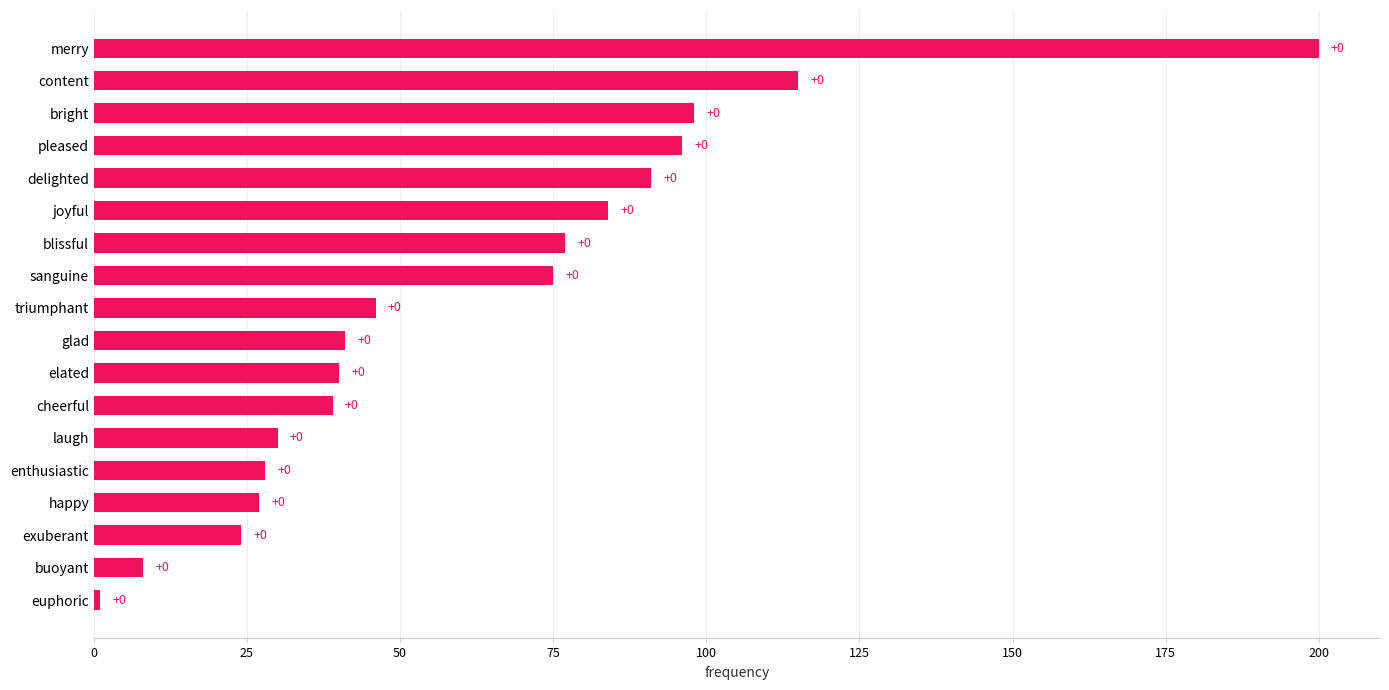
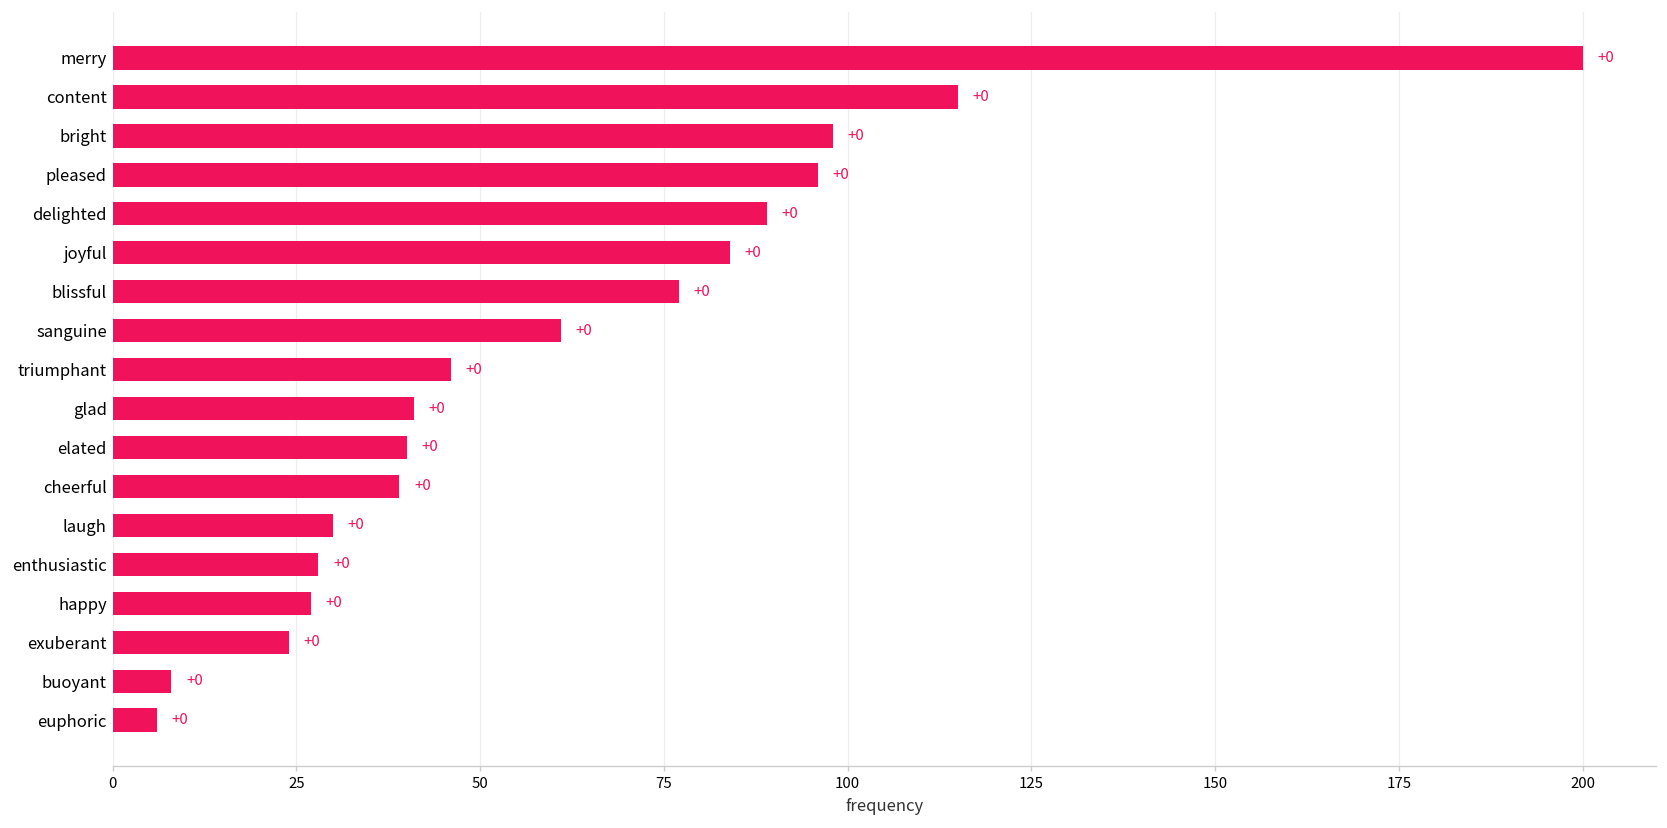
  {
-   "delighted": 91,
-   "sanguine": 75,
-   "euphoric": 1
+   "delighted": 89,
+   "sanguine": 61,
+   "euphoric": 6
  }
